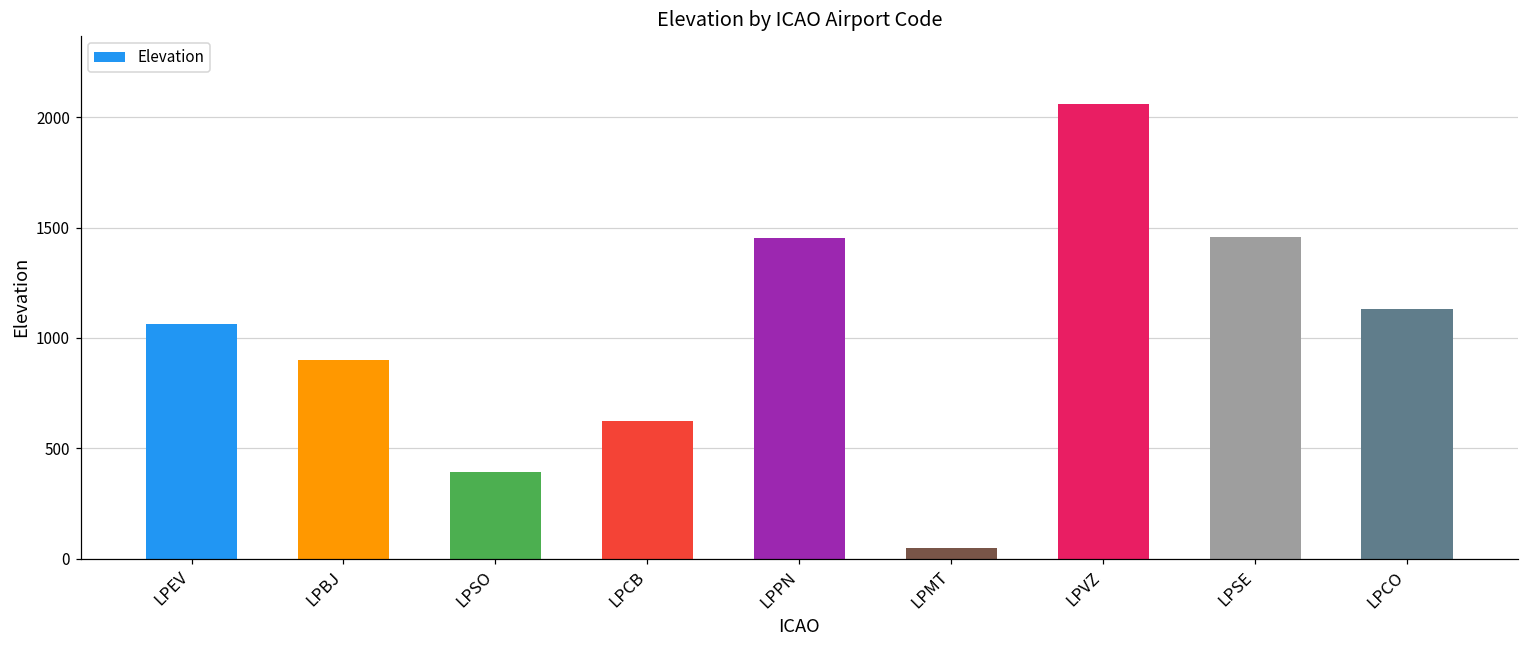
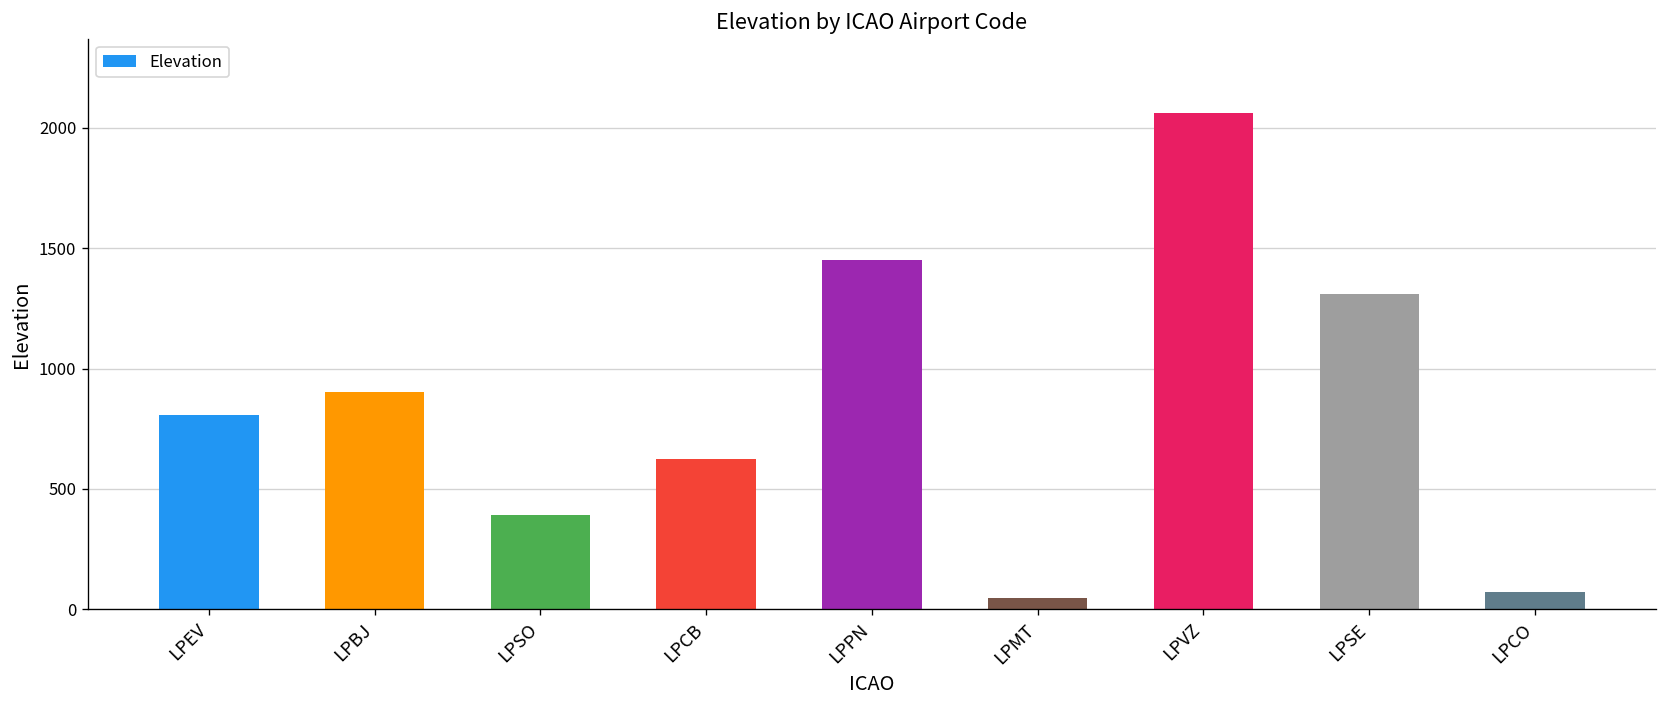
  {
-   "LPEV": 1060,
+   "LPEV": 810,
    "LPBJ": 900,
    "LPSO": 390,
    "LPCB": 620,
    "LPPN": 1450,
    "LPMT": 50,
    "LPVZ": 2060,
-   "LPSE": 1460,
-   "LPCO": 1130
+   "LPSE": 1310,
+   "LPCO": 70
  }
